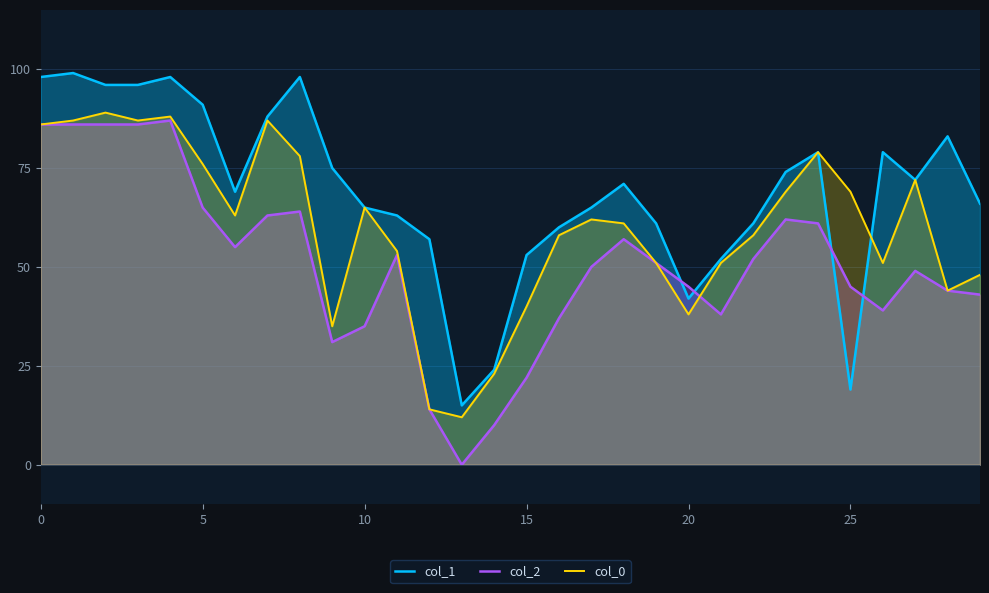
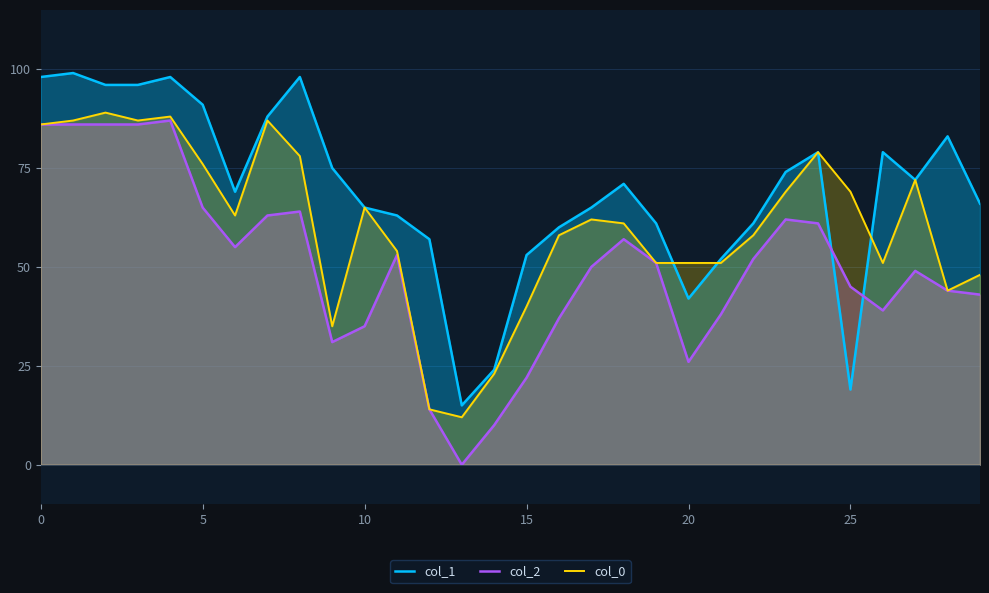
  {
    "col_1": {
      "0": 98,
      "5": 91,
      "15": 53,
      "20": 42,
      "25": 19
    },
    "col_2": {
      "5": 65,
      "10": 35,
      "15": 22,
-     "20": 45,
+     "20": 26,
      "25": 45
    },
    "col_0": {
      "5": 76,
      "15": 40,
-     "20": 38,
+     "20": 51,
      "25": 69
    }
  }
